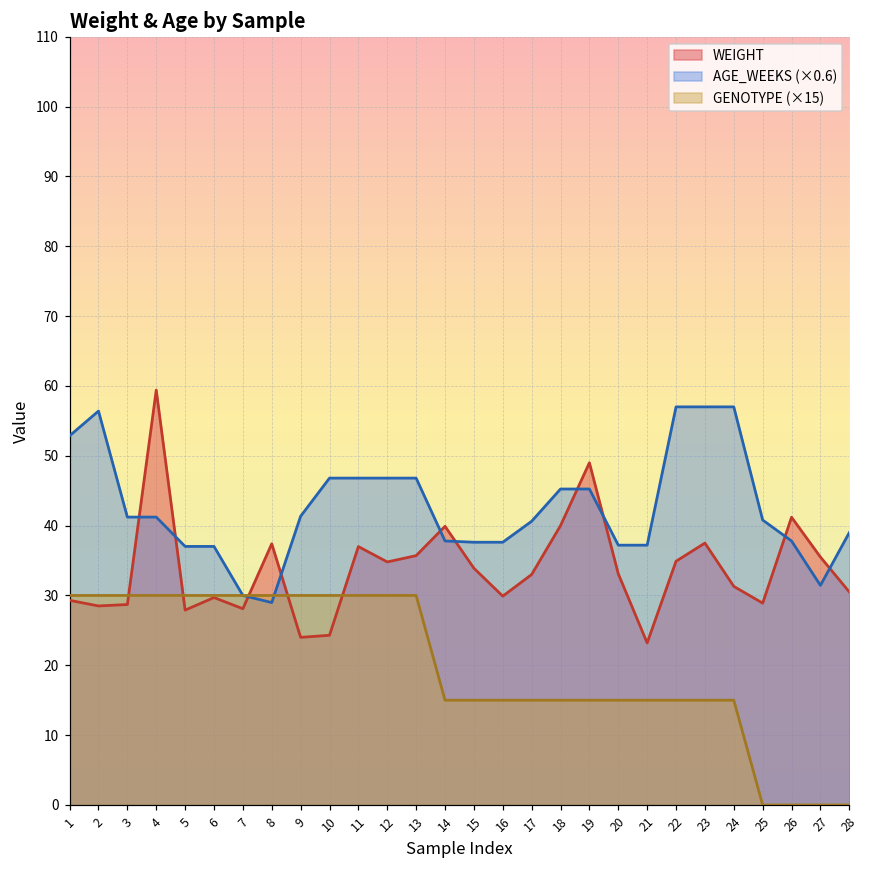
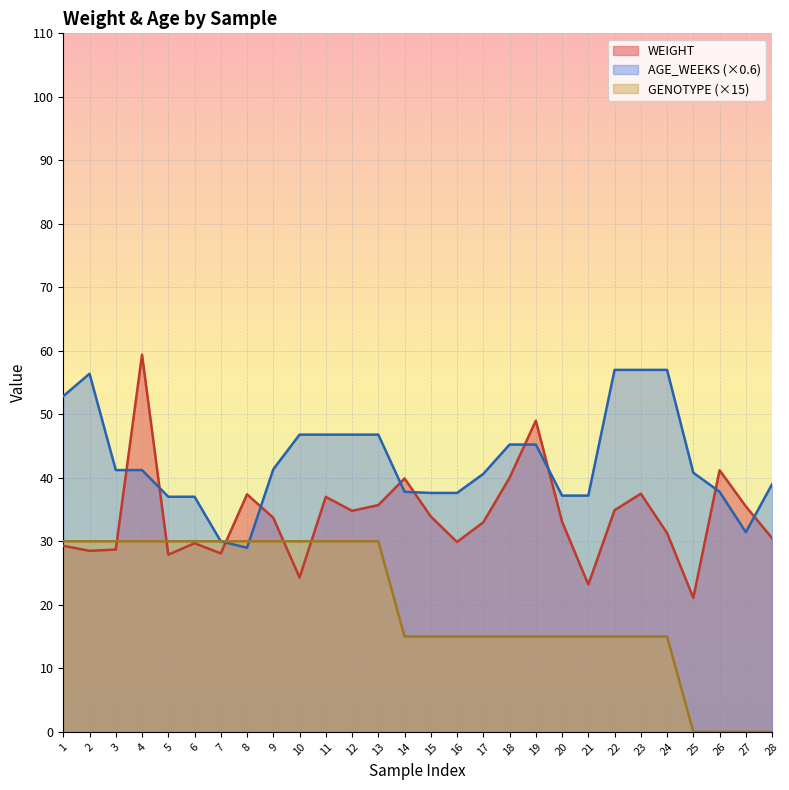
  {
    "WEIGHT": {
      "1": 29,
      "2": 29,
      "3": 29,
      "4": 59,
      "5": 28,
      "7": 28,
      "8": 37,
-     "9": 24,
+     "9": 34,
      "10": 24,
      "11": 37,
      "12": 35,
      "13": 36,
      "14": 40,
      "15": 34,
      "16": 30,
      "17": 33,
      "18": 40,
      "19": 49,
      "20": 33,
      "21": 23,
      "22": 35,
      "23": 38,
      "24": 31,
-     "25": 29,
+     "25": 21,
      "26": 41,
      "27": 36,
      "28": 31
    },
    "AGE_WEEKS (×0.6)": {
      "1": 53,
      "2": 56,
      "3": 41,
      "4": 41,
      "5": 37,
      "6": 37,
      "8": 29,
      "9": 41,
      "10": 47,
      "11": 47,
      "12": 47,
      "13": 47,
      "14": 38,
      "15": 38,
      "16": 38,
      "17": 41,
      "18": 45,
      "19": 45,
      "20": 37,
      "21": 37,
      "22": 57,
      "23": 57,
      "24": 57,
      "25": 41,
      "26": 38,
      "27": 31,
      "28": 39
    },
    "GENOTYPE (×15)": {
      "1": 30,
      "2": 30,
      "3": 30,
      "4": 30,
      "5": 30,
      "8": 30,
      "9": 30,
      "10": 30,
      "11": 30,
      "12": 30,
      "13": 30,
      "14": 15,
      "15": 15,
      "16": 15,
      "17": 15,
      "18": 15,
      "19": 15,
      "20": 15,
      "21": 15,
      "22": 15,
      "23": 15,
      "24": 15,
      "25": 0,
      "26": 0,
      "27": 0,
      "28": 0
    }
  }
